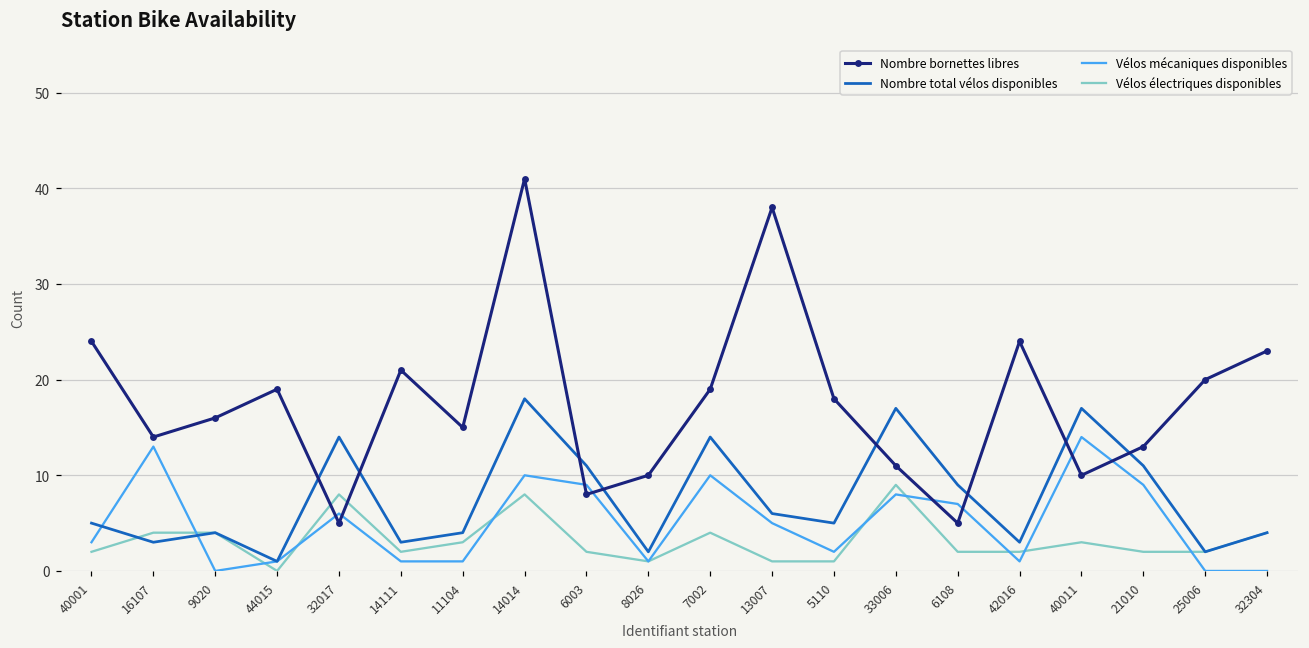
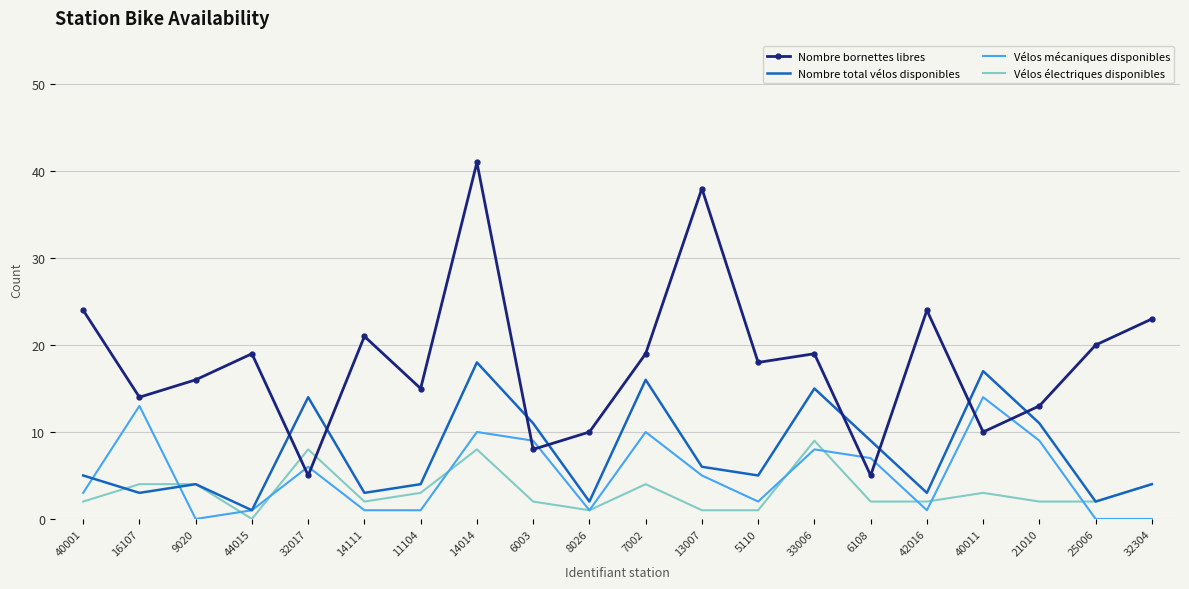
  {
    "Nombre bornettes libres": {
      "40001": 24,
      "16107": 14,
      "9020": 16,
      "44015": 19,
      "32017": 5,
      "14111": 21,
      "11104": 15,
      "14014": 41,
      "6003": 8,
      "8026": 10,
      "7002": 19,
      "13007": 38,
      "5110": 18,
-     "33006": 11,
+     "33006": 19,
      "6108": 5,
      "42016": 24,
      "40011": 10,
      "21010": 13,
      "25006": 20,
      "32304": 23
    },
    "Nombre total vélos disponibles": {
      "40001": 5,
      "16107": 3,
      "32017": 14,
      "14111": 3,
      "11104": 4,
      "14014": 18,
      "6003": 11,
      "8026": 2,
-     "7002": 14,
+     "7002": 16,
      "13007": 6,
      "5110": 5,
-     "33006": 17,
+     "33006": 15,
      "6108": 9,
      "42016": 3,
      "40011": 17,
      "21010": 11
    },
    "Vélos mécaniques disponibles": {
      "40001": 3,
      "16107": 13,
      "9020": 0,
      "32017": 6,
      "14111": 1,
      "11104": 1,
      "14014": 10,
      "6003": 9,
      "7002": 10,
      "13007": 5,
      "5110": 2,
      "33006": 8,
      "6108": 7,
      "42016": 1,
      "40011": 14,
      "21010": 9,
      "25006": 0,
      "32304": 0
    },
    "Vélos électriques disponibles": {
      "40001": 2,
      "16107": 4,
      "44015": 0,
      "32017": 8,
      "14111": 2,
      "11104": 3,
      "14014": 8,
      "6003": 2,
      "7002": 4,
      "13007": 1,
      "5110": 1,
      "33006": 9,
      "6108": 2,
      "42016": 2,
      "40011": 3,
      "21010": 2
    }
  }
